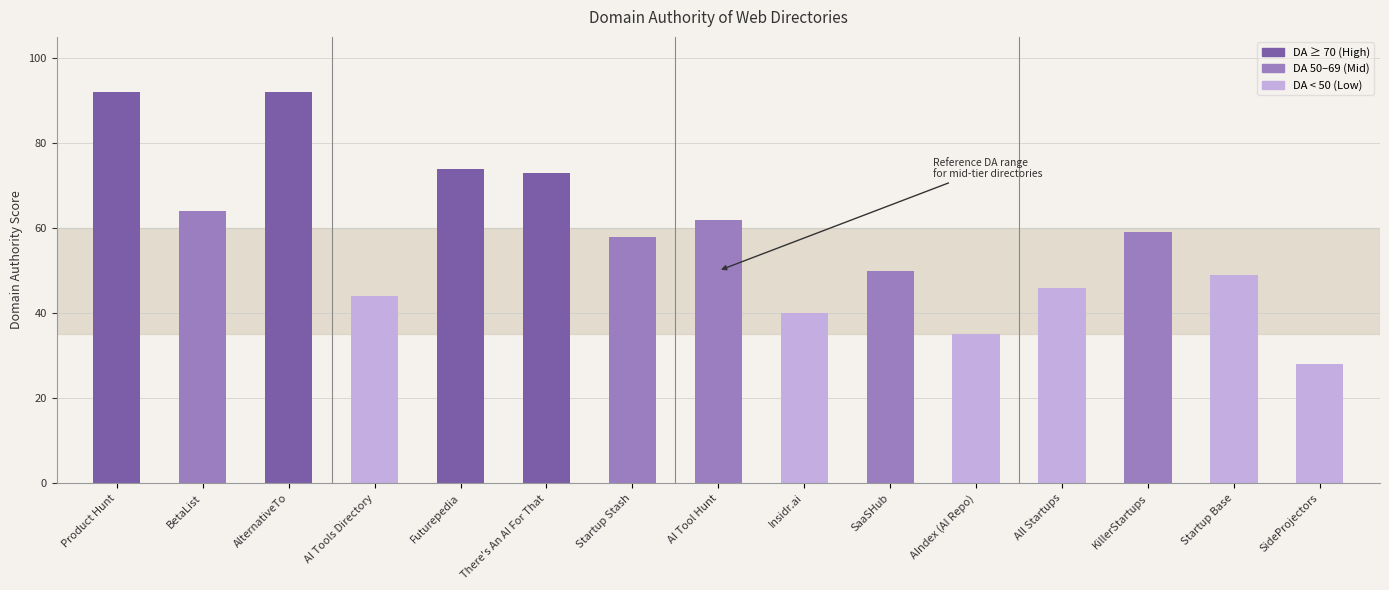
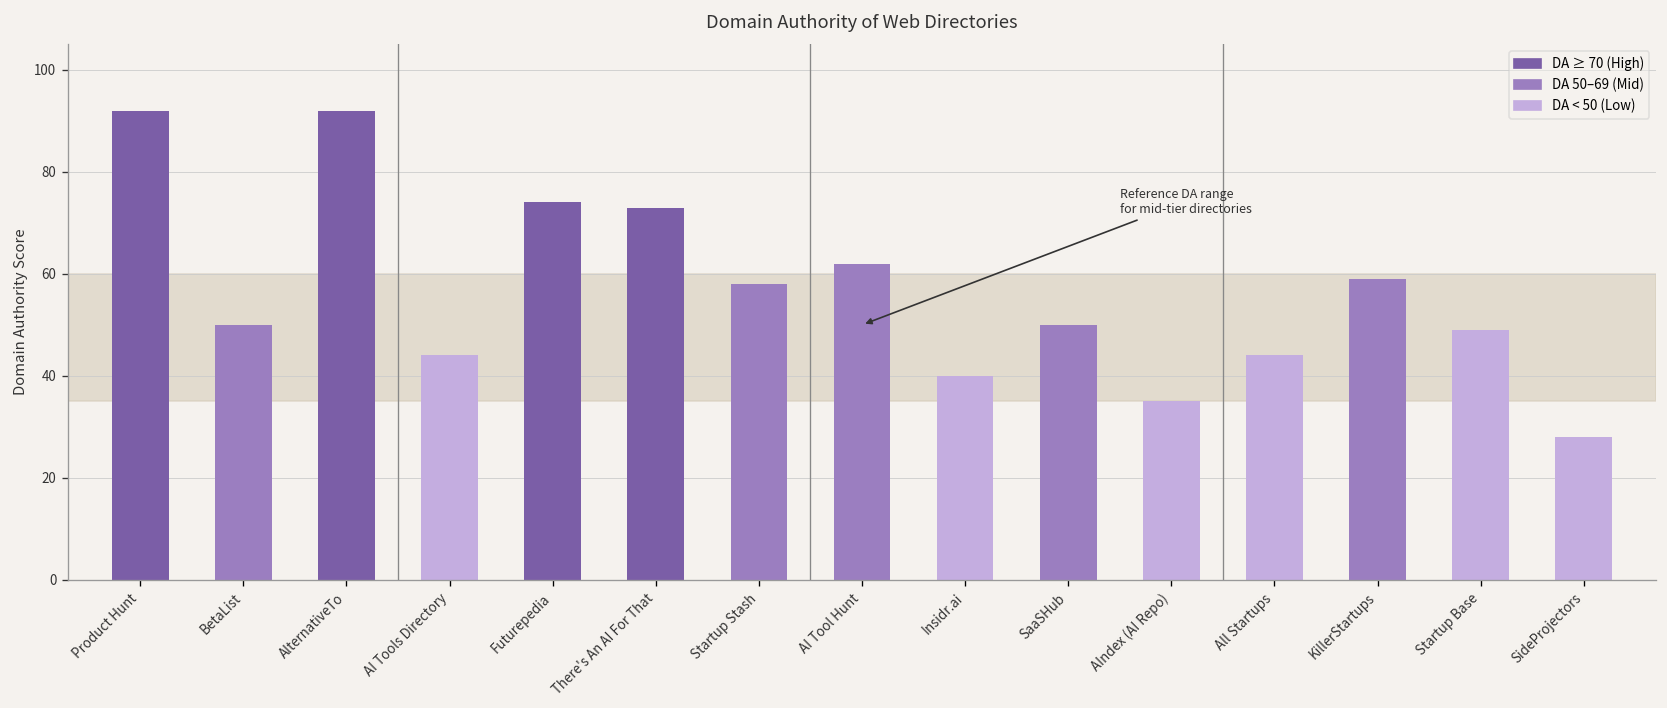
  {
    "Product Hunt": 92,
-   "BetaList": 64,
+   "BetaList": 50,
    "AlternativeTo": 92,
    "AI Tools Directory": 44,
    "Futurepedia": 74,
    "There's An AI For That": 73,
    "Startup Stash": 58,
    "AI Tool Hunt": 62,
    "Insidr.ai": 40,
    "SaaSHub": 50,
    "AIndex (AI Repo)": 35,
-   "All Startups": 46,
+   "All Startups": 44,
    "KillerStartups": 59,
    "Startup Base": 49,
    "SideProjectors": 28
  }
